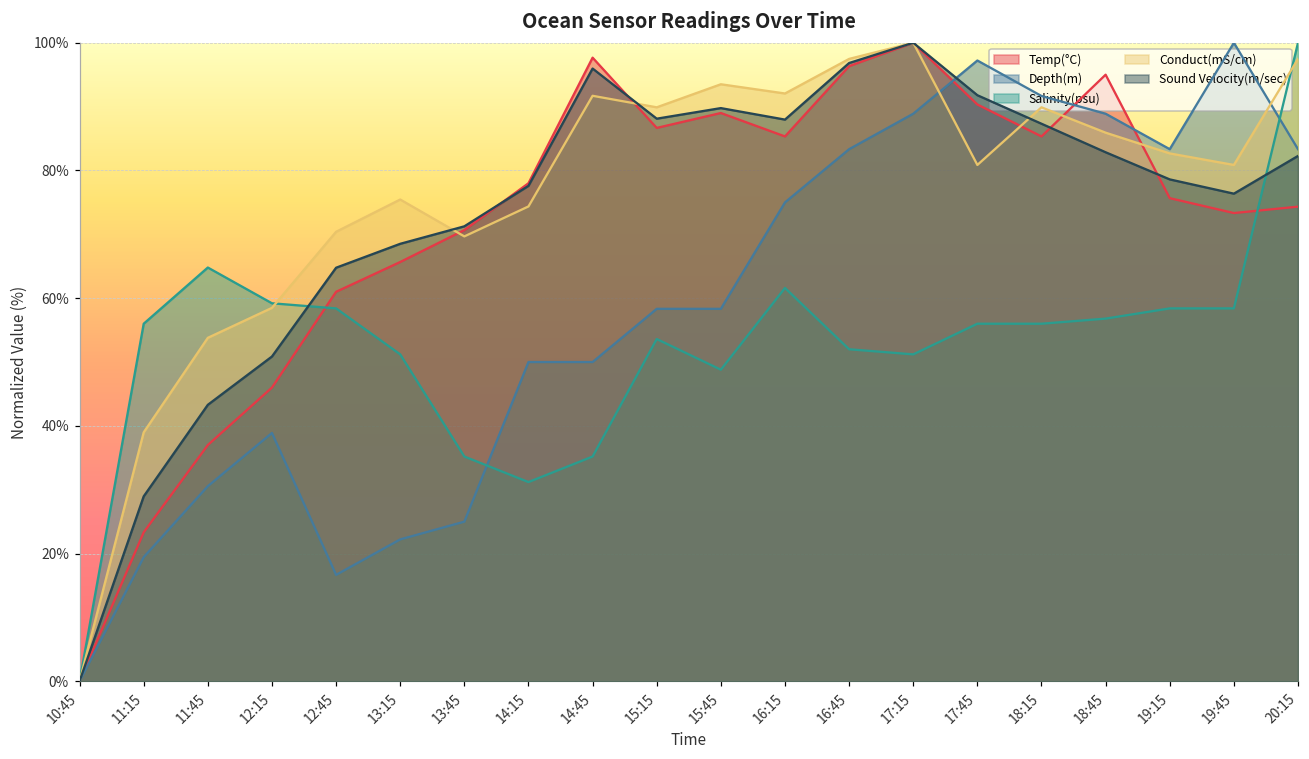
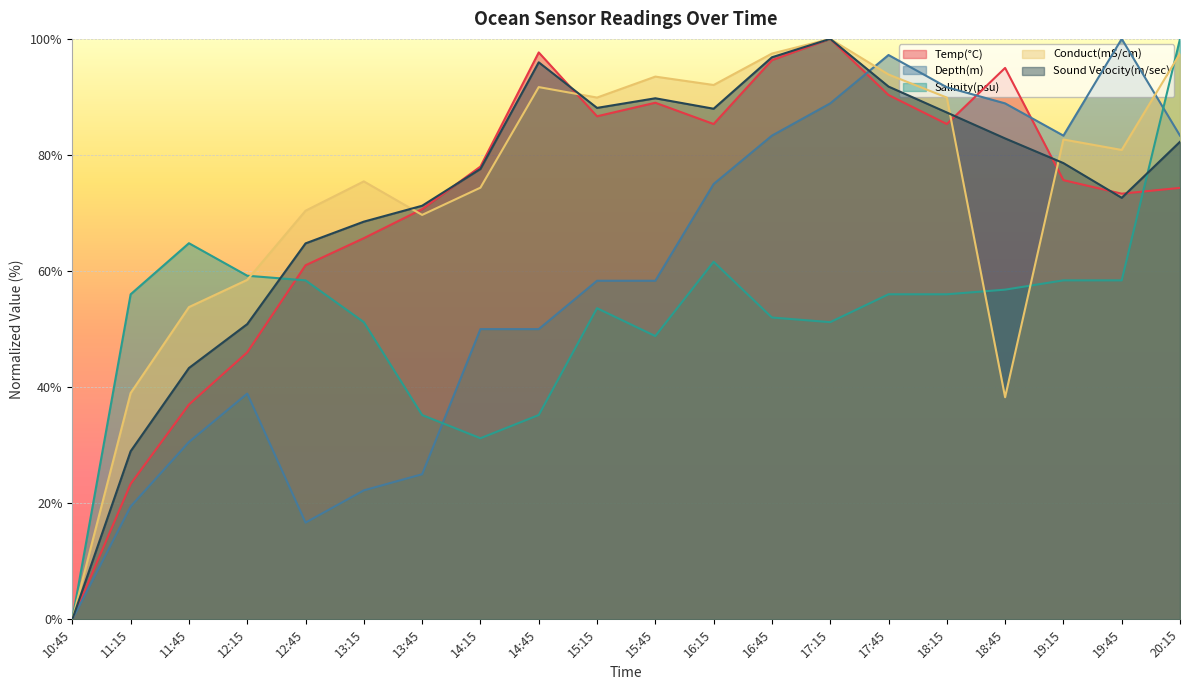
  {
    "Temp(°C)": {
      "11:15": "23%",
      "11:45": "37%",
      "12:15": "46%",
      "12:45": "61%",
      "13:15": "66%",
      "13:45": "71%",
      "14:45": "98%",
      "15:15": "87%",
      "15:45": "89%",
      "16:15": "85%",
      "16:45": "96%",
      "17:45": "90%",
      "18:15": "85%",
      "19:15": "76%",
      "19:45": "73%",
      "20:15": "74%"
    },
    "Conduct(mS/cm)": {
      "11:15": "39%",
      "11:45": "54%",
      "12:15": "58%",
      "12:45": "70%",
      "13:15": "75%",
      "13:45": "70%",
      "14:15": "74%",
      "14:45": "92%",
      "15:15": "90%",
      "15:45": "94%",
      "16:15": "92%",
      "16:45": "97%",
-     "17:45": "81%",
+     "17:45": "94%",
      "18:15": "90%",
-     "18:45": "86%",
+     "18:45": "38%",
      "19:15": "83%",
      "19:45": "81%",
      "20:15": "97%"
    },
    "Sound Velocity(m/sec)": {
      "11:15": "29%",
      "11:45": "43%",
      "12:15": "51%",
      "12:45": "65%",
      "13:15": "69%",
      "13:45": "71%",
      "14:45": "96%",
      "15:15": "88%",
      "15:45": "90%",
      "16:15": "88%",
      "16:45": "97%",
      "17:45": "92%",
      "18:15": "87%",
      "18:45": "83%",
      "19:15": "79%",
-     "19:45": "76%",
+     "19:45": "73%",
      "20:15": "82%"
    }
  }
